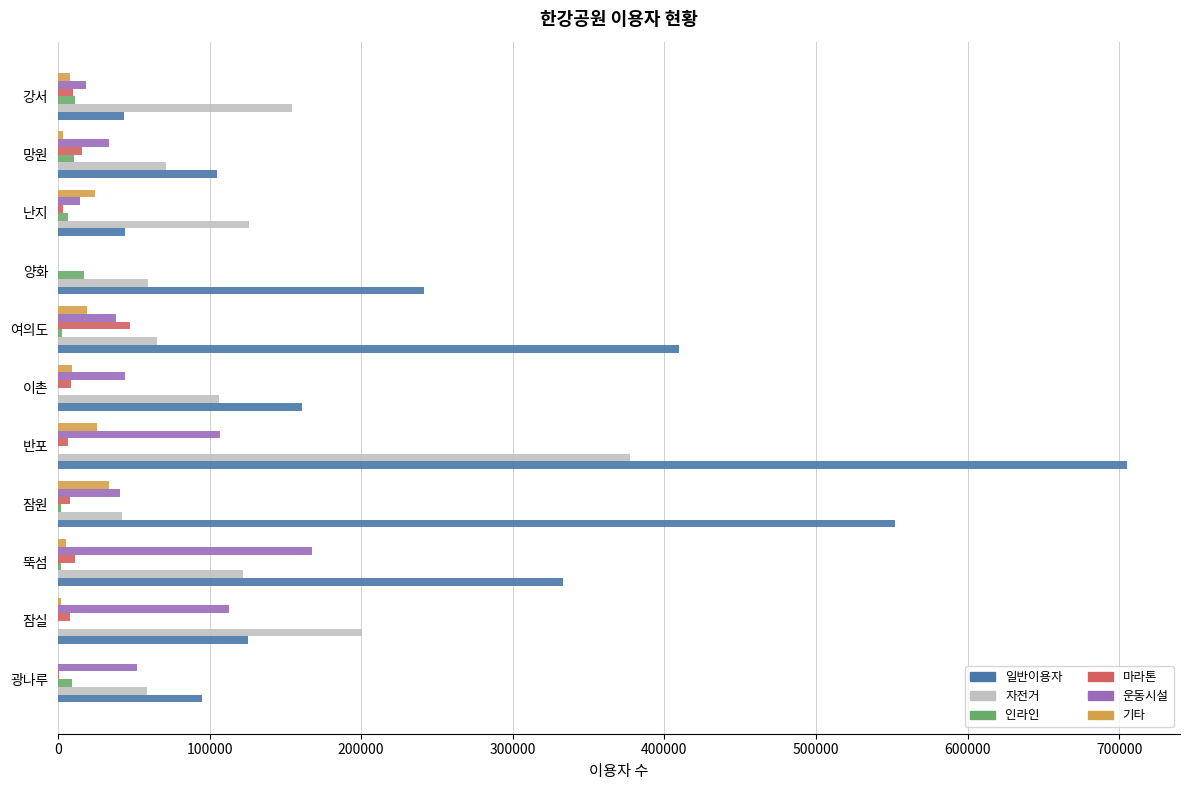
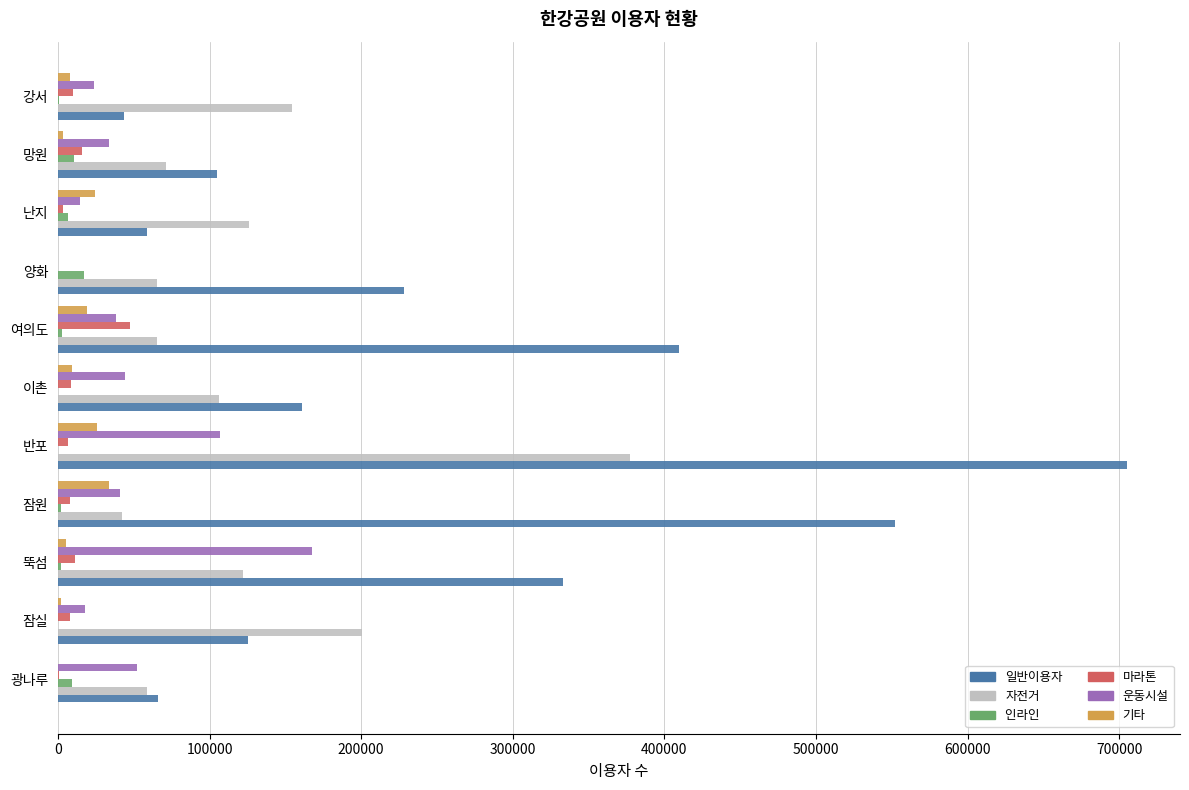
  {
    "일반이용자": {
      "강서": 44000,
      "망원": 105000,
-     "난지": 44000,
-     "양화": 242000,
+     "난지": 59000,
+     "양화": 228000,
      "여의도": 410000,
      "이촌": 161000,
      "반포": 705000,
      "잠원": 552000,
      "뚝섬": 333000,
      "잠실": 125000,
-     "광나루": 95000
+     "광나루": 66000
    },
    "자전거": {
      "강서": 154000,
      "망원": 71000,
      "난지": 126000,
-     "양화": 59000,
+     "양화": 65000,
      "여의도": 65000,
      "이촌": 106000,
      "반포": 377000,
      "잠원": 42000,
      "뚝섬": 122000,
      "잠실": 201000,
      "광나루": 59000
    },
    "인라인": {
-     "강서": 11000,
+     "강서": 1000,
      "망원": 11000,
      "난지": 7000,
      "양화": 17000,
      "여의도": 3000,
      "반포": 0,
      "잠원": 2000,
      "뚝섬": 2000,
      "광나루": 9000
    },
    "마라톤": {
      "강서": 10000,
      "망원": 16000,
      "난지": 3000,
      "여의도": 48000,
      "이촌": 9000,
      "반포": 7000,
      "잠원": 8000,
      "뚝섬": 11000,
      "잠실": 8000
    },
    "운동시설": {
-     "강서": 18000,
+     "강서": 24000,
      "망원": 34000,
      "난지": 14000,
      "양화": 0,
      "여의도": 38000,
      "이촌": 44000,
      "반포": 107000,
      "잠원": 41000,
      "뚝섬": 168000,
-     "잠실": 113000,
+     "잠실": 18000,
      "광나루": 52000
    },
    "기타": {
      "강서": 8000,
      "망원": 3000,
      "난지": 24000,
      "여의도": 19000,
      "이촌": 9000,
      "반포": 26000,
      "잠원": 34000,
      "뚝섬": 5000,
      "잠실": 2000
    }
  }
